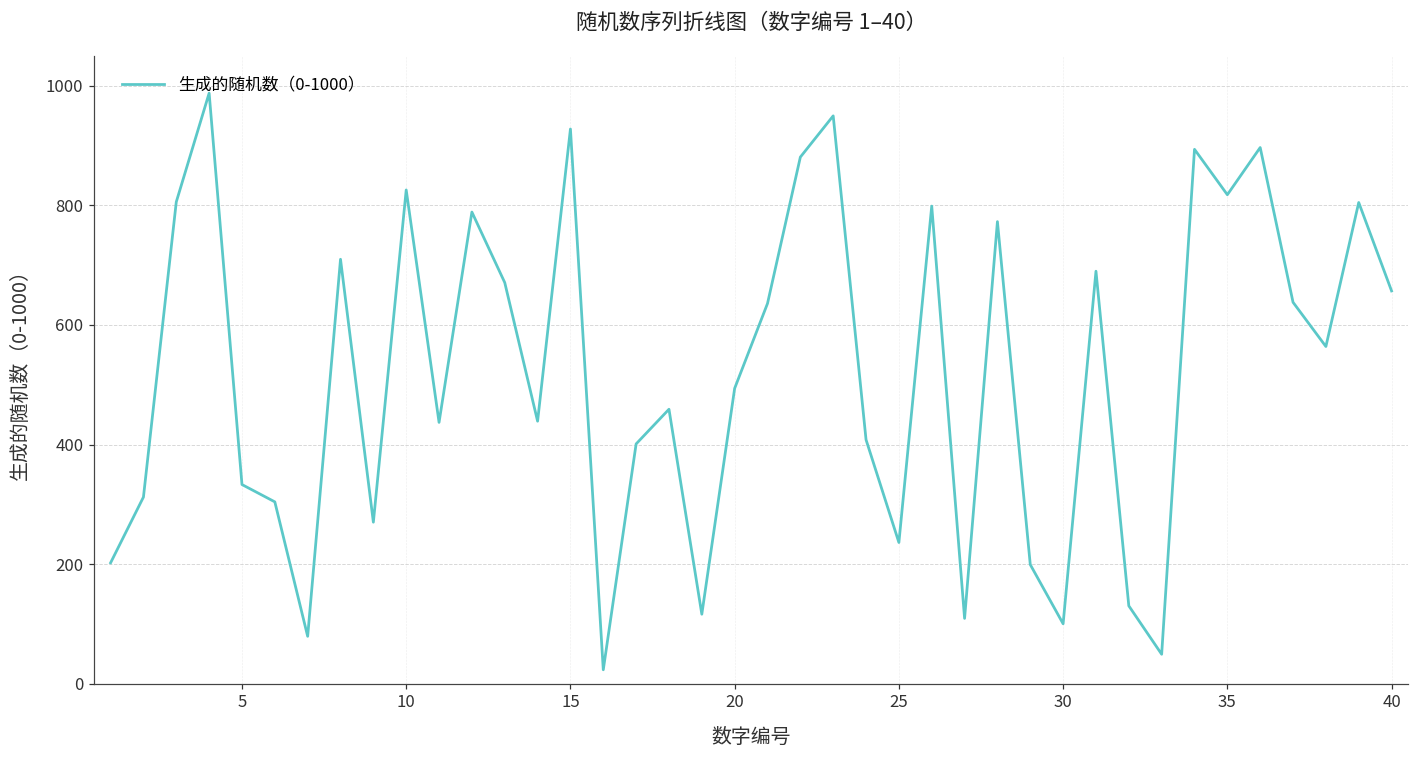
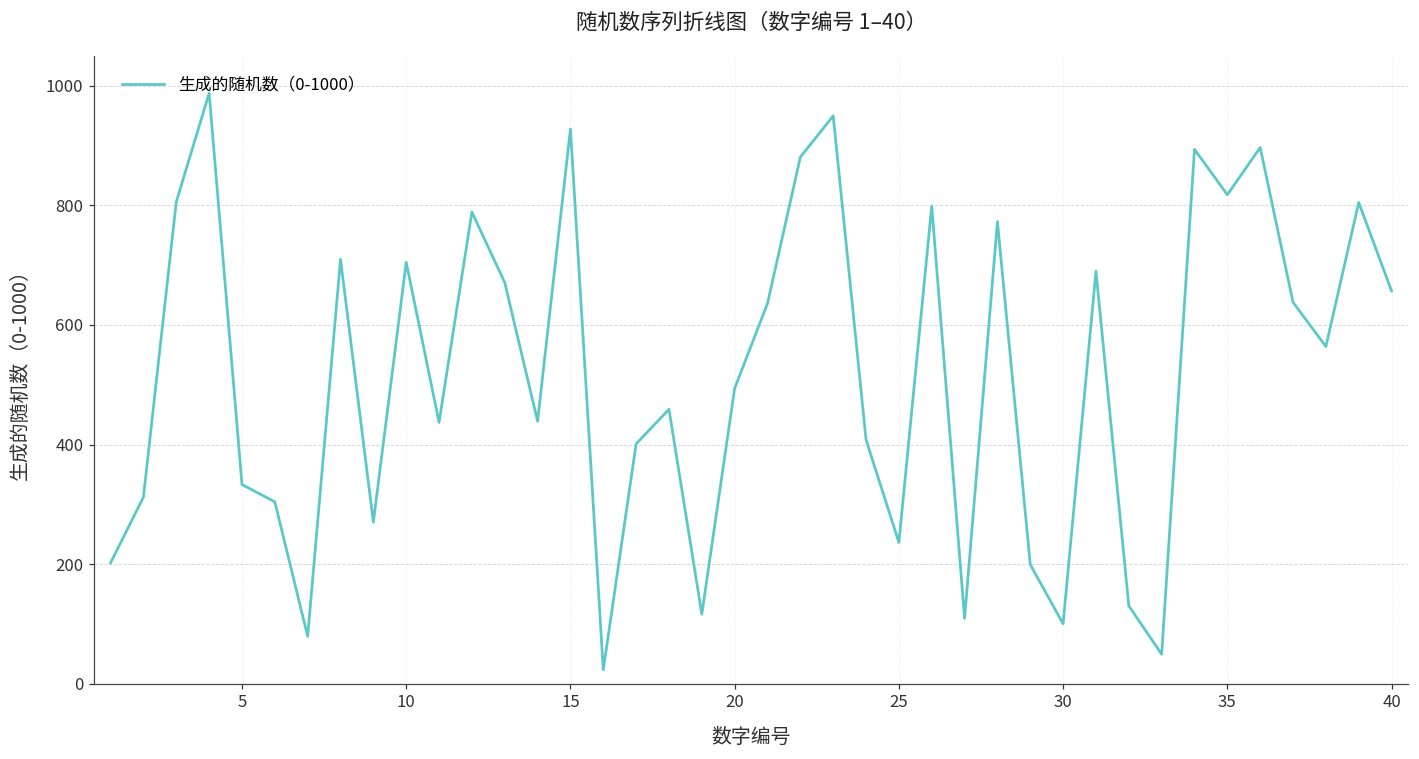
  {
    "5": 330,
-   "10": 830,
+   "10": 710,
    "15": 930,
    "20": 490,
    "25": 240,
    "30": 100,
    "35": 820,
    "40": 660
  }
